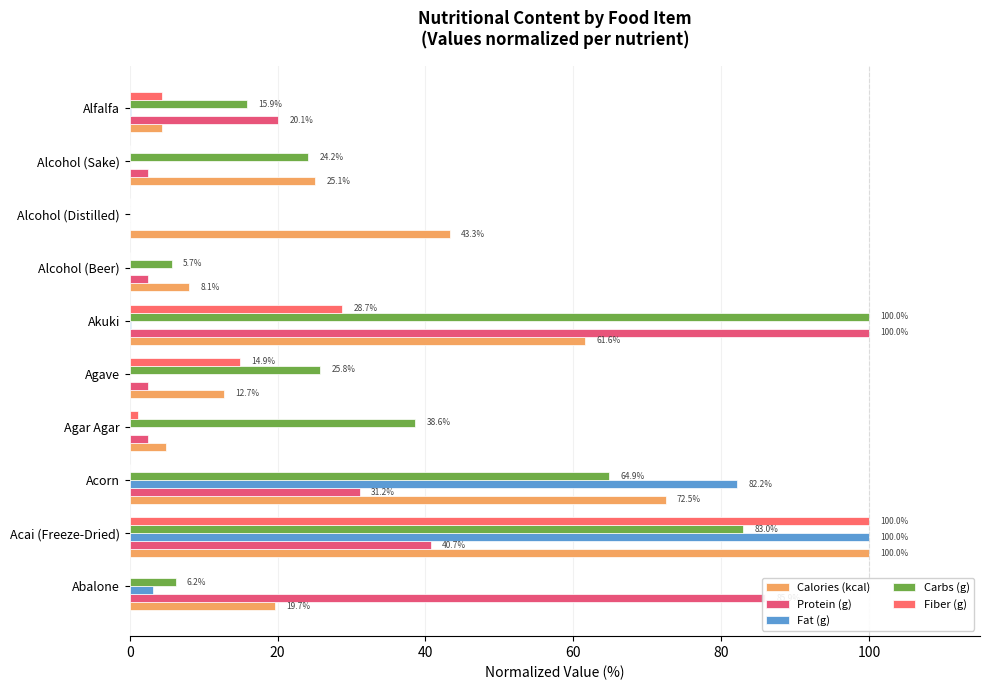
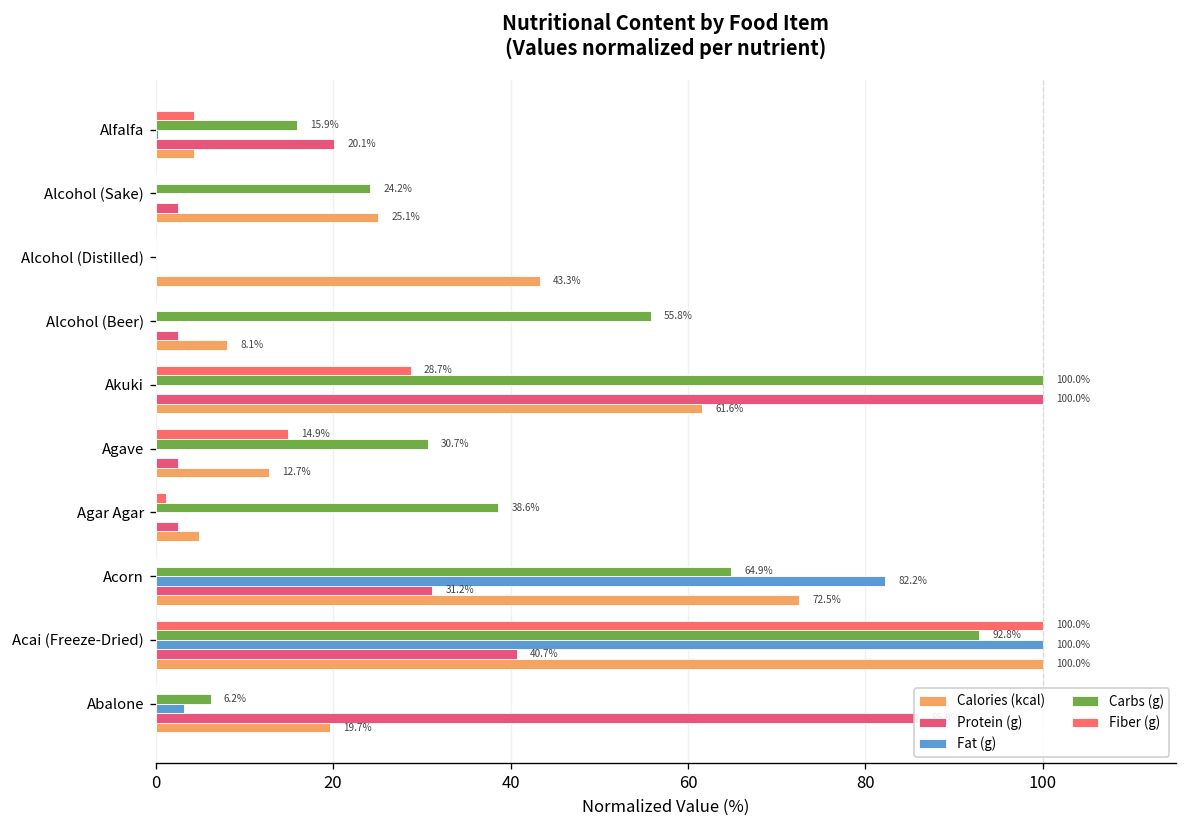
  {
    "Fat (g)": {
      "Acorn": "82.2%",
      "Acai (Freeze-Dried)": "100.0%"
    },
    "Carbs (g)": {
      "Alfalfa": "15.9%",
      "Alcohol (Sake)": "24.2%",
-     "Alcohol (Beer)": "5.7%",
+     "Alcohol (Beer)": "55.8%",
      "Akuki": "100.0%",
-     "Agave": "25.8%",
+     "Agave": "30.7%",
      "Agar Agar": "38.6%",
      "Acorn": "64.9%",
-     "Acai (Freeze-Dried)": "83.0%",
+     "Acai (Freeze-Dried)": "92.8%",
      "Abalone": "6.2%"
    }
  }
